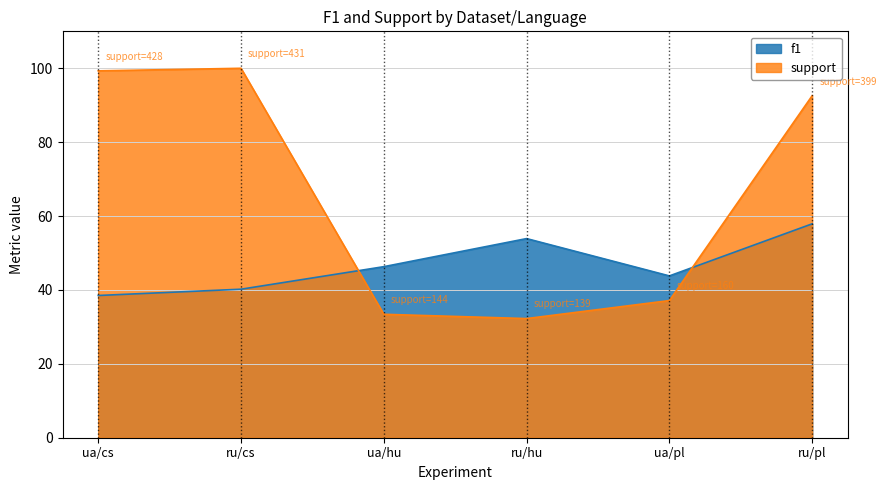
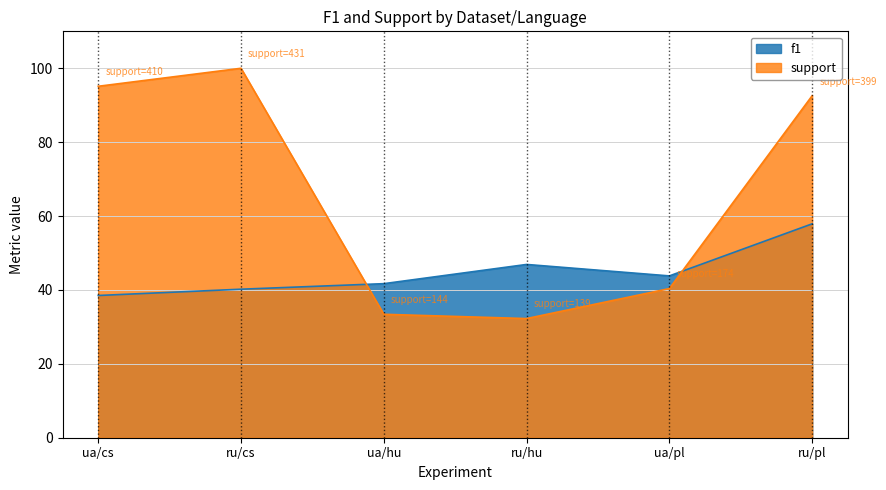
  {
    "f1": {
      "ua/cs": 39,
      "ru/cs": 40,
-     "ua/hu": 46,
-     "ru/hu": 54,
+     "ua/hu": 42,
+     "ru/hu": 47,
      "ua/pl": 44,
      "ru/pl": 58
    },
    "support": {
-     "ua/cs": 428,
-     "ua/pl": 37
+     "ua/cs": 410,
+     "ua/pl": 40
    }
  }
